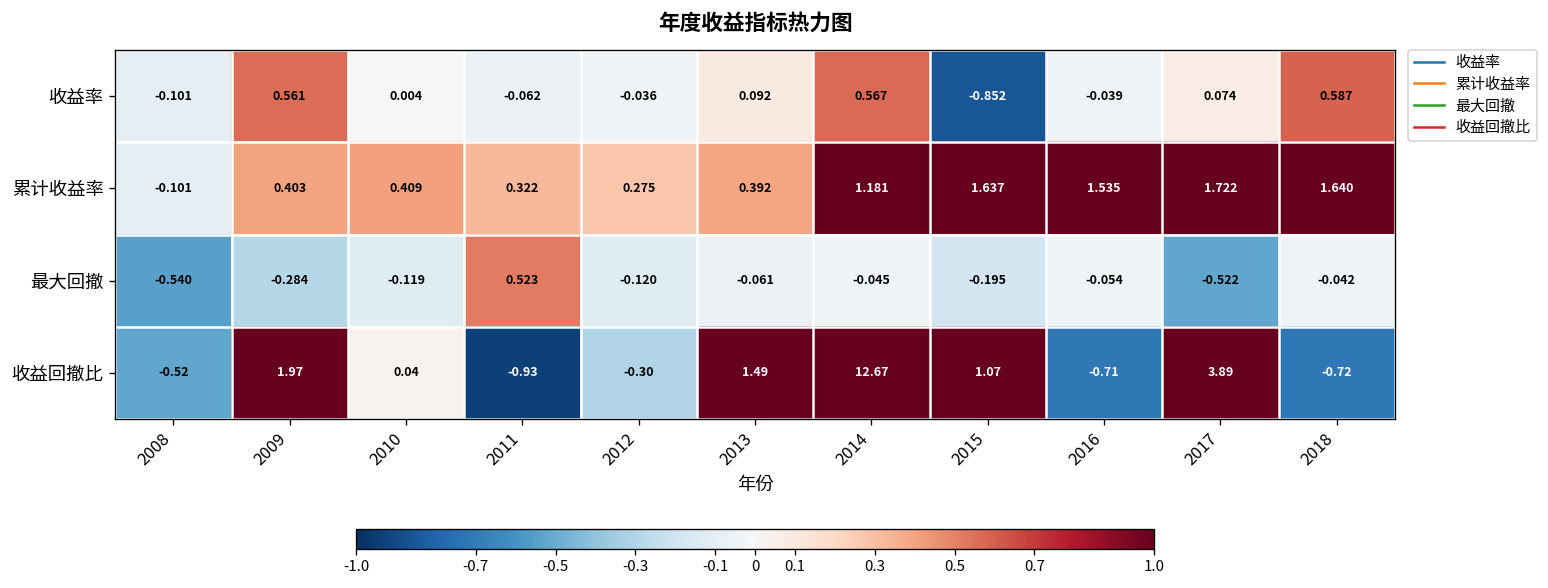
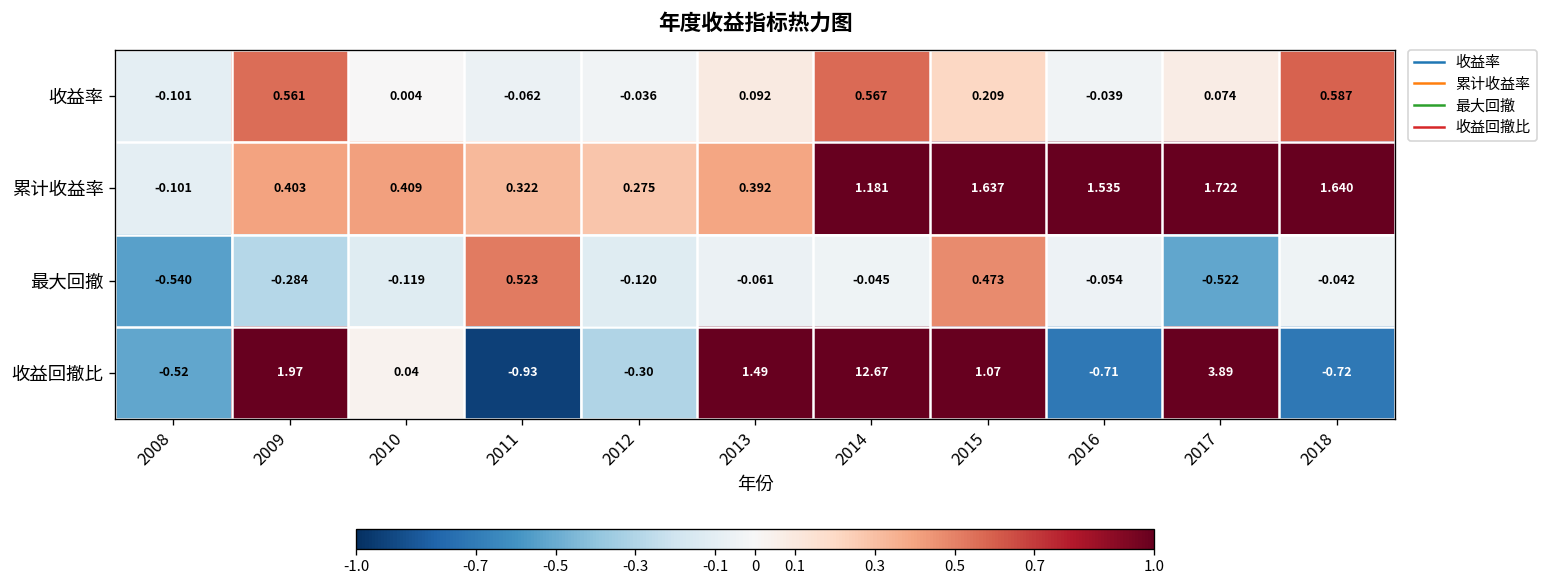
  {
    "收益率": {
      "2008": -0.101,
      "2009": 0.561,
      "2010": 0.004,
      "2011": -0.062,
      "2012": -0.036,
      "2013": 0.092,
      "2014": 0.567,
-     "2015": -0.852,
+     "2015": 0.209,
      "2016": -0.039,
      "2017": 0.074,
      "2018": 0.587
    },
    "累计收益率": {
      "2008": -0.101,
      "2009": 0.403,
      "2010": 0.409,
      "2011": 0.322,
      "2012": 0.275,
      "2013": 0.392,
      "2014": 1.181,
      "2015": 1.637,
      "2016": 1.535,
      "2017": 1.722,
      "2018": 1.640
    },
    "最大回撤": {
      "2008": -0.540,
      "2009": -0.284,
      "2010": -0.119,
      "2011": 0.523,
      "2012": -0.120,
      "2013": -0.061,
      "2014": -0.045,
-     "2015": -0.195,
+     "2015": 0.473,
      "2016": -0.054,
      "2017": -0.522,
      "2018": -0.042
    },
    "收益回撤比": {
      "2008": -0.52,
      "2009": 1.97,
      "2010": 0.04,
      "2011": -0.93,
      "2012": -0.30,
      "2013": 1.49,
      "2014": 12.67,
      "2015": 1.07,
      "2016": -0.71,
      "2017": 3.89,
      "2018": -0.72
    }
  }
